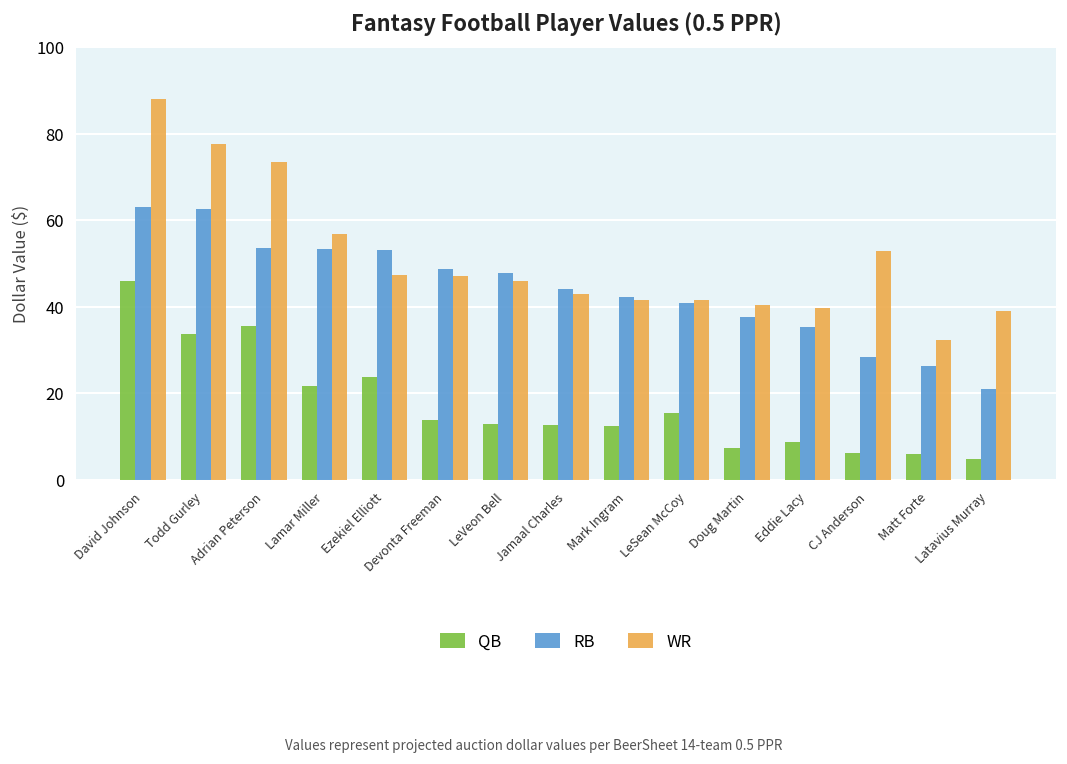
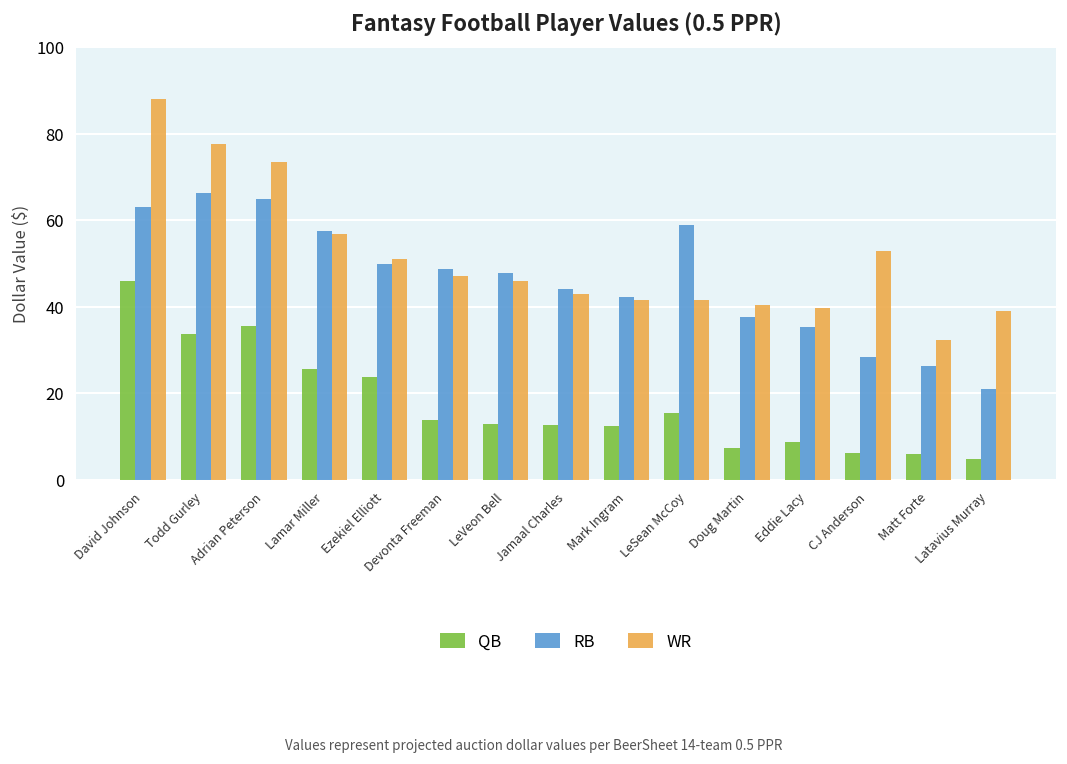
  {
    "QB": {
      "David Johnson": 46,
      "Todd Gurley": 34,
      "Adrian Peterson": 36,
-     "Lamar Miller": 22,
+     "Lamar Miller": 26,
      "Ezekiel Elliott": 24,
      "Devonta Freeman": 14,
      "LeVeon Bell": 13,
      "Jamaal Charles": 13,
      "Mark Ingram": 13,
      "LeSean McCoy": 16,
      "Doug Martin": 7,
      "Eddie Lacy": 9,
      "CJ Anderson": 6,
      "Matt Forte": 6,
      "Latavius Murray": 5
    },
    "RB": {
      "David Johnson": 63,
-     "Todd Gurley": 63,
-     "Adrian Peterson": 54,
-     "Lamar Miller": 53,
-     "Ezekiel Elliott": 53,
+     "Todd Gurley": 66,
+     "Adrian Peterson": 65,
+     "Lamar Miller": 58,
+     "Ezekiel Elliott": 50,
      "Devonta Freeman": 49,
      "LeVeon Bell": 48,
      "Jamaal Charles": 44,
      "Mark Ingram": 42,
-     "LeSean McCoy": 41,
+     "LeSean McCoy": 59,
      "Doug Martin": 38,
      "Eddie Lacy": 35,
      "CJ Anderson": 29,
      "Matt Forte": 26,
      "Latavius Murray": 21
    },
    "WR": {
      "David Johnson": 88,
      "Todd Gurley": 78,
      "Adrian Peterson": 74,
      "Lamar Miller": 57,
-     "Ezekiel Elliott": 47,
+     "Ezekiel Elliott": 51,
      "Devonta Freeman": 47,
      "LeVeon Bell": 46,
      "Jamaal Charles": 43,
      "Mark Ingram": 42,
      "LeSean McCoy": 42,
      "Doug Martin": 40,
      "Eddie Lacy": 40,
      "CJ Anderson": 53,
      "Matt Forte": 32,
      "Latavius Murray": 39
    }
  }
